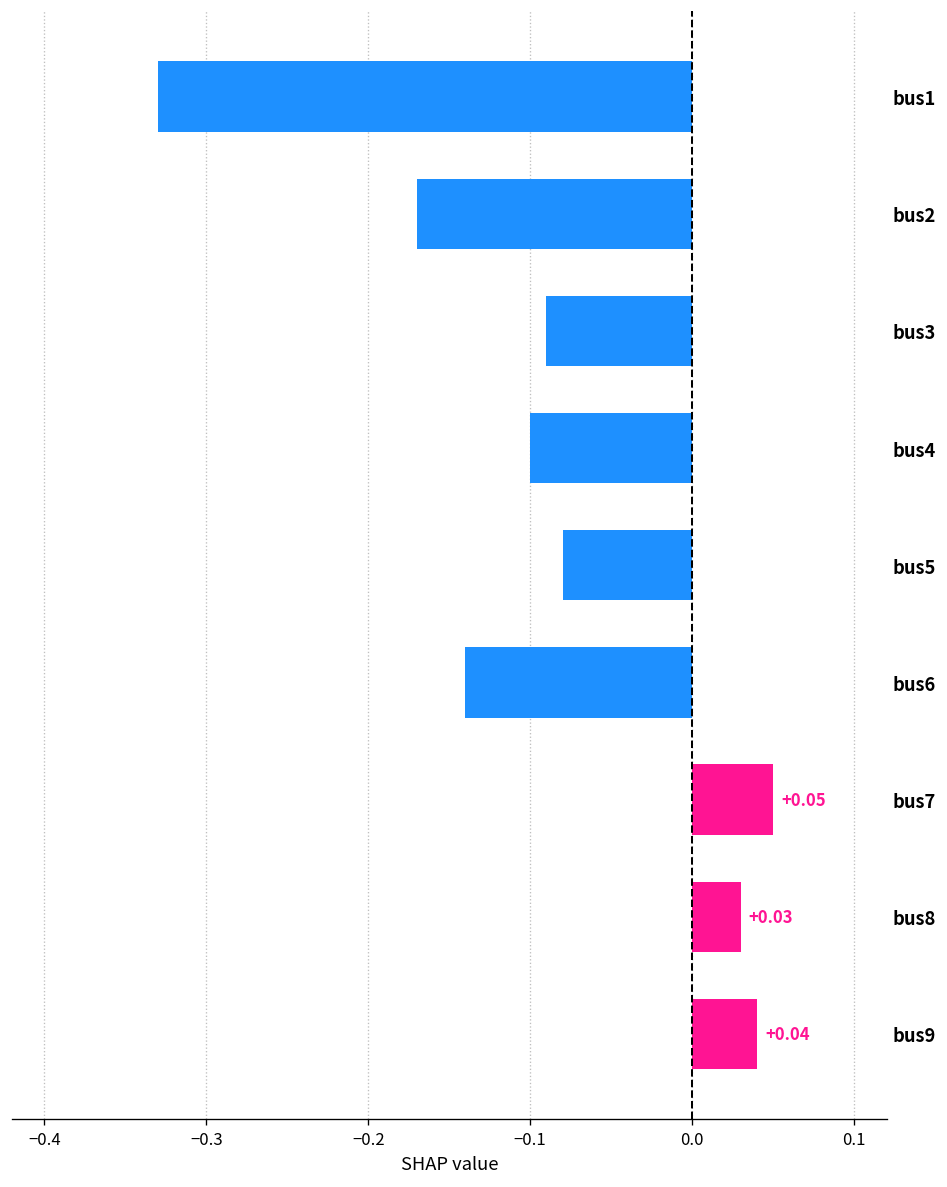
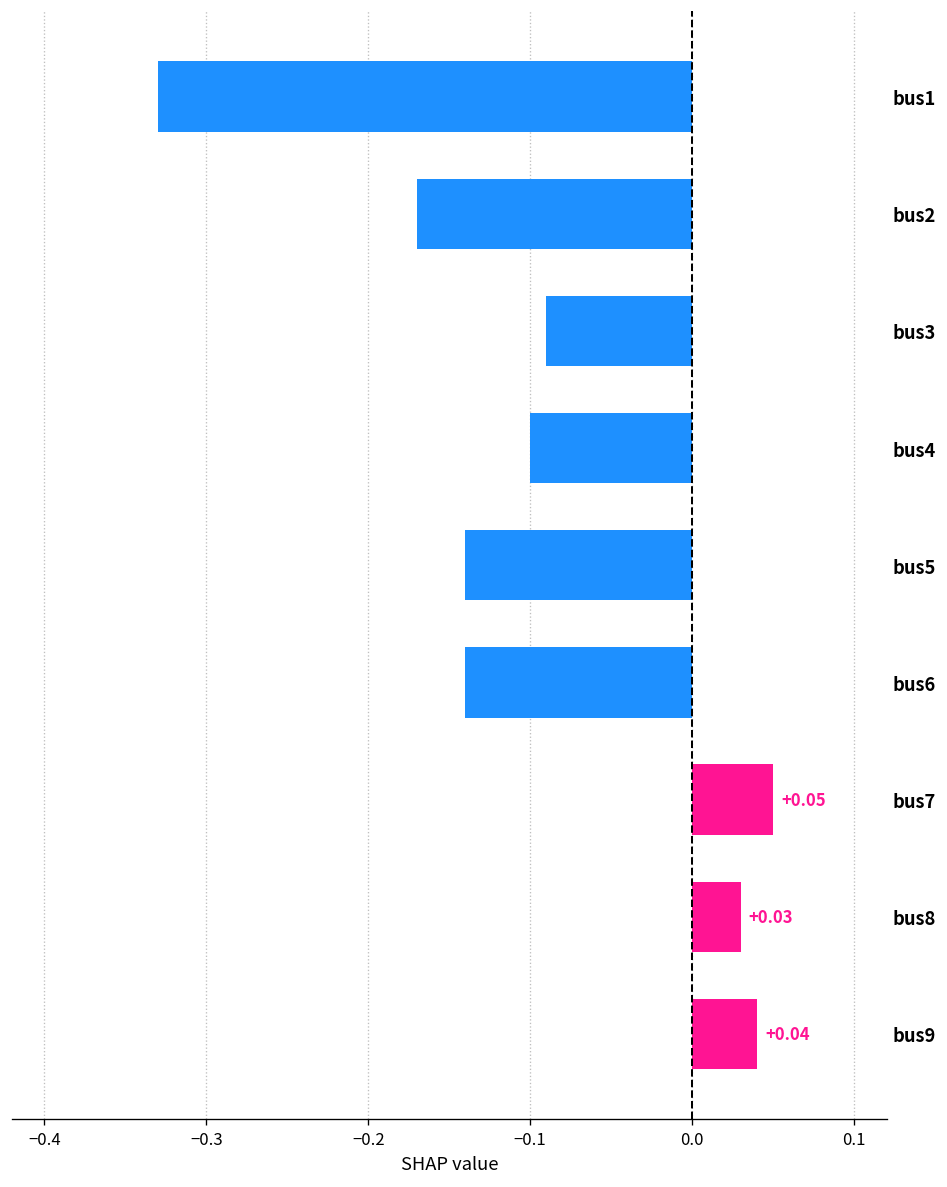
  {
    "bus1": -0.33,
    "bus2": -0.17,
    "bus3": -0.09,
    "bus4": -0.10,
-   "bus5": -0.08,
+   "bus5": -0.14,
    "bus6": -0.14
  }
